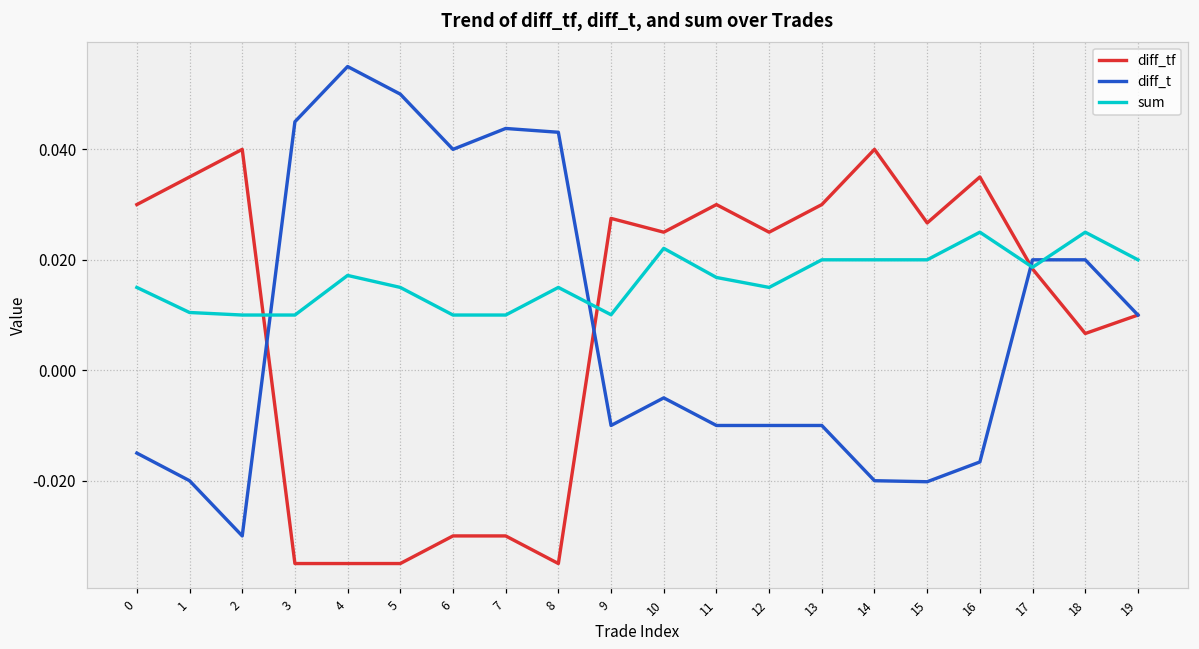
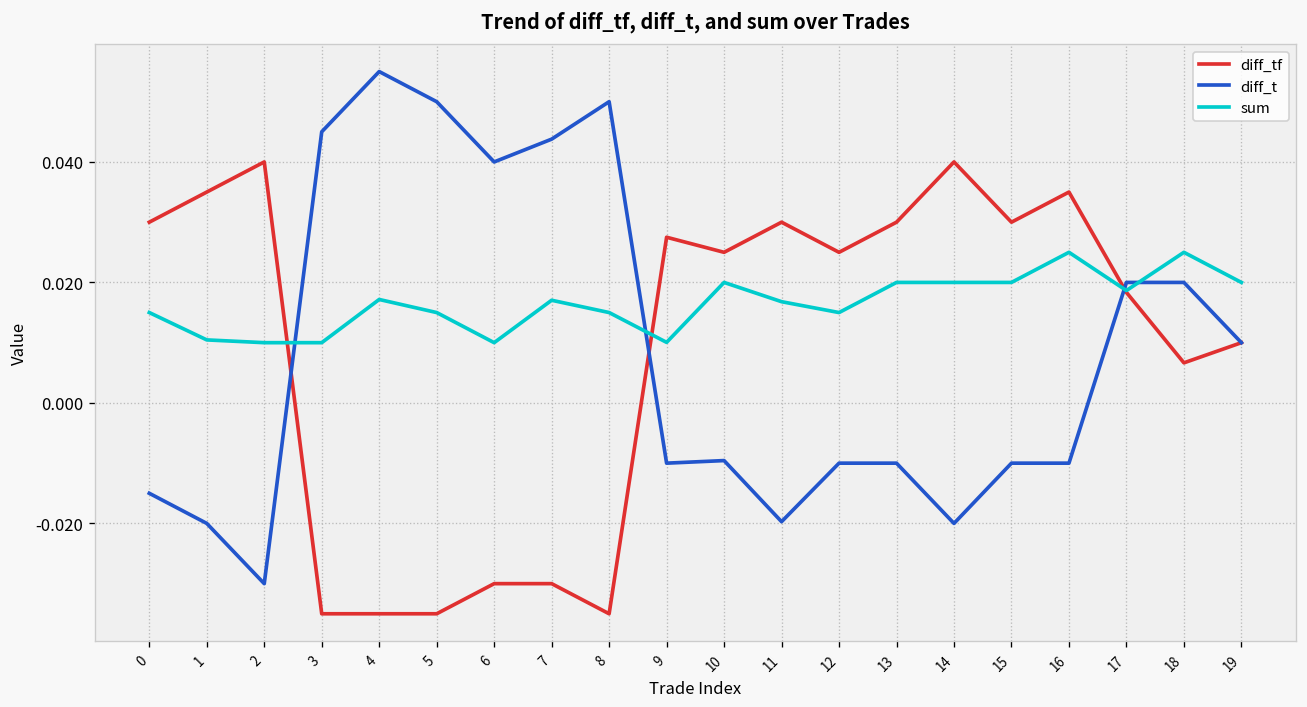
  {
    "diff_tf": {
      "0": 0.030,
      "1": 0.035,
      "2": 0.040,
      "3": -0.035,
      "4": -0.035,
      "5": -0.035,
      "6": -0.030,
      "7": -0.030,
      "8": -0.035,
      "9": 0.028,
      "10": 0.025,
      "11": 0.030,
      "12": 0.025,
      "13": 0.030,
      "14": 0.040,
-     "15": 0.027,
+     "15": 0.030,
      "16": 0.035,
      "18": 0.007
    },
    "diff_t": {
      "0": -0.015,
      "1": -0.020,
      "2": -0.030,
      "3": 0.045,
      "4": 0.055,
      "5": 0.050,
      "6": 0.040,
      "7": 0.044,
-     "8": 0.043,
+     "8": 0.050,
      "9": -0.010,
-     "10": -0.005,
-     "11": -0.010,
+     "10": -0.010,
+     "11": -0.020,
      "12": -0.010,
      "13": -0.010,
      "14": -0.020,
-     "15": -0.020,
-     "16": -0.017,
+     "15": -0.010,
+     "16": -0.010,
      "17": 0.020,
      "18": 0.020
    },
    "sum": {
      "0": 0.015,
      "1": 0.010,
      "2": 0.010,
      "3": 0.010,
      "4": 0.017,
      "5": 0.015,
      "6": 0.010,
-     "7": 0.010,
+     "7": 0.017,
      "8": 0.015,
      "9": 0.010,
-     "10": 0.022,
+     "10": 0.020,
      "11": 0.017,
      "12": 0.015,
      "13": 0.020,
      "14": 0.020,
      "15": 0.020,
      "16": 0.025,
      "18": 0.025,
      "19": 0.020
    }
  }
